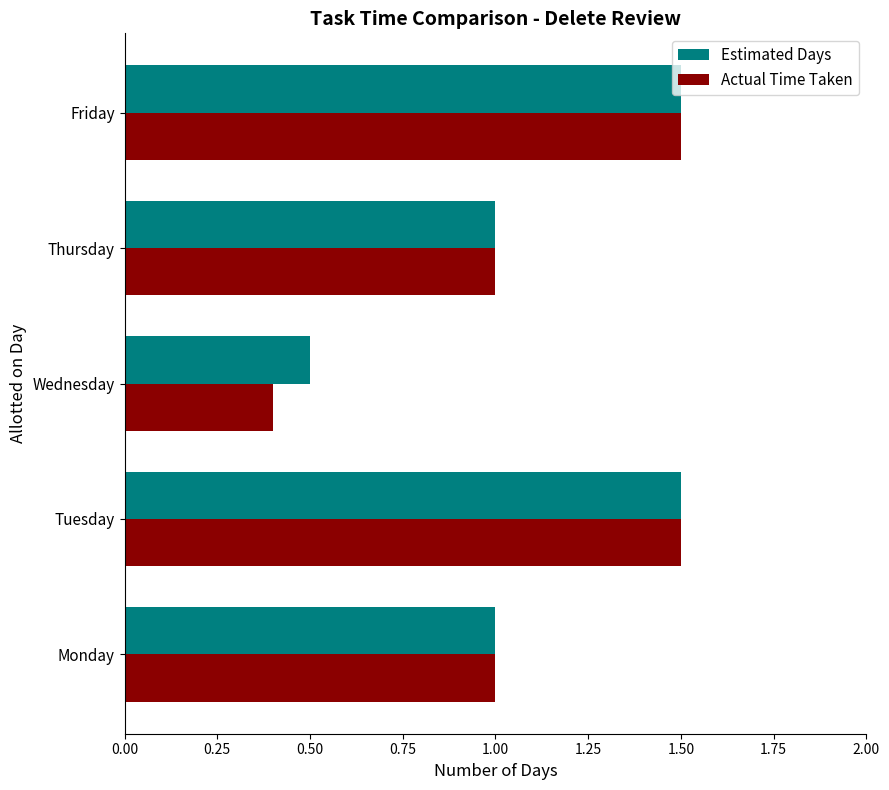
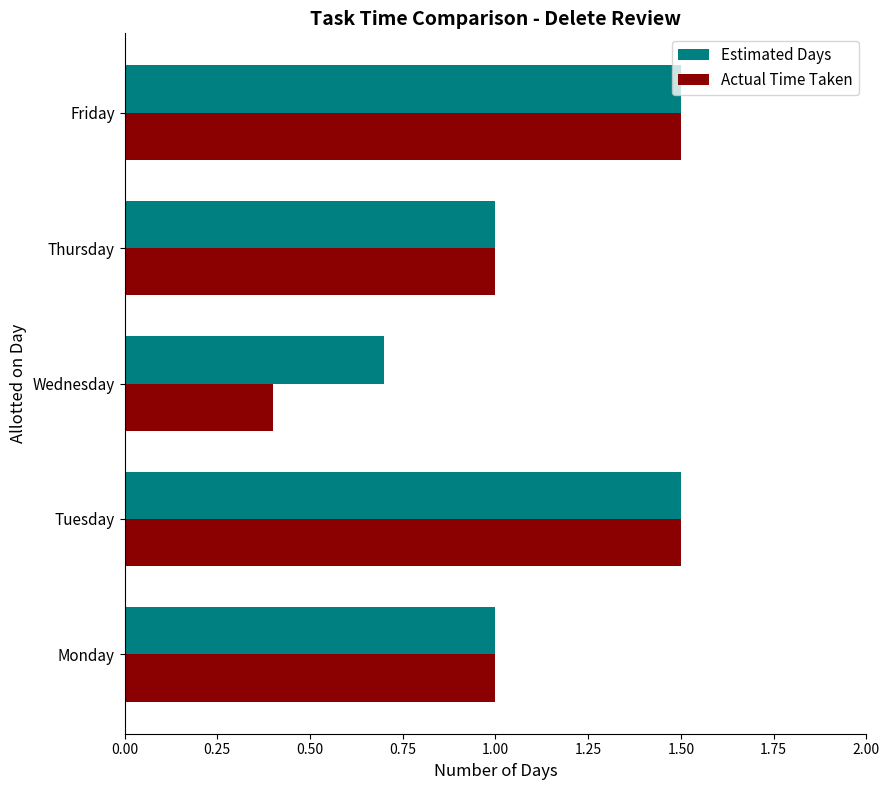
  {
    "Estimated Days": {
      "Thursday": 1.0,
-     "Wednesday": 0.5,
+     "Wednesday": 0.7,
      "Tuesday": 1.5,
      "Monday": 1.0
    },
    "Actual Time Taken": {
      "Friday": 1.5,
      "Thursday": 1.0,
      "Wednesday": 0.4,
      "Tuesday": 1.5,
      "Monday": 1.0
    }
  }
